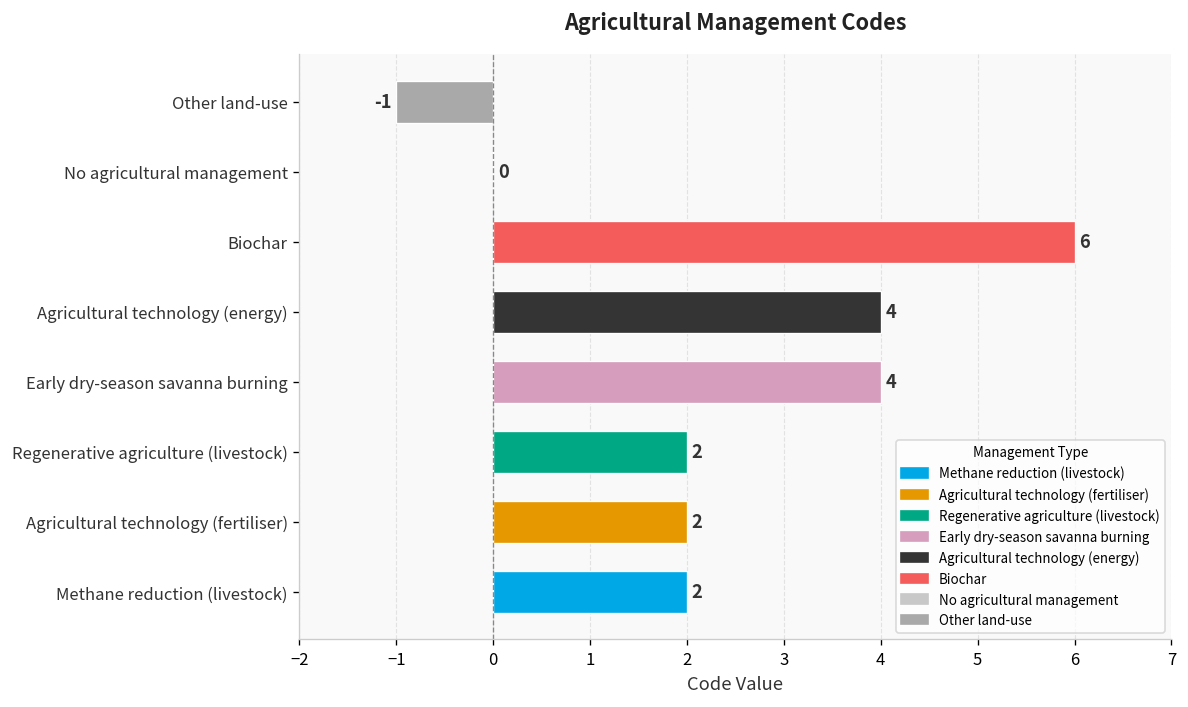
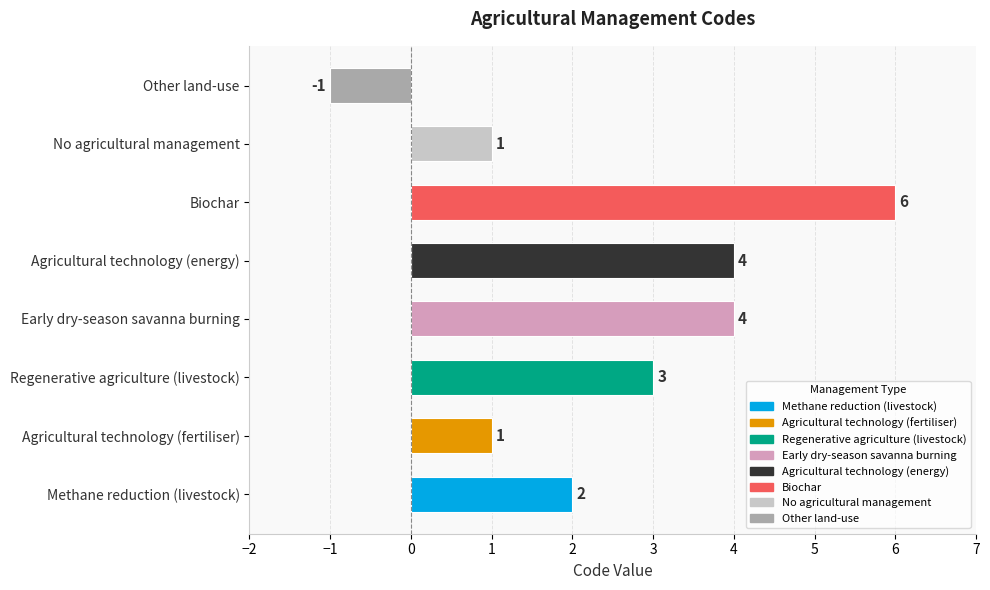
  {
    "Other land-use": -1,
-   "No agricultural management": 0,
+   "No agricultural management": 1,
    "Biochar": 6,
    "Agricultural technology (energy)": 4,
    "Early dry-season savanna burning": 4,
-   "Regenerative agriculture (livestock)": 2,
-   "Agricultural technology (fertiliser)": 2,
+   "Regenerative agriculture (livestock)": 3,
+   "Agricultural technology (fertiliser)": 1,
    "Methane reduction (livestock)": 2
  }
